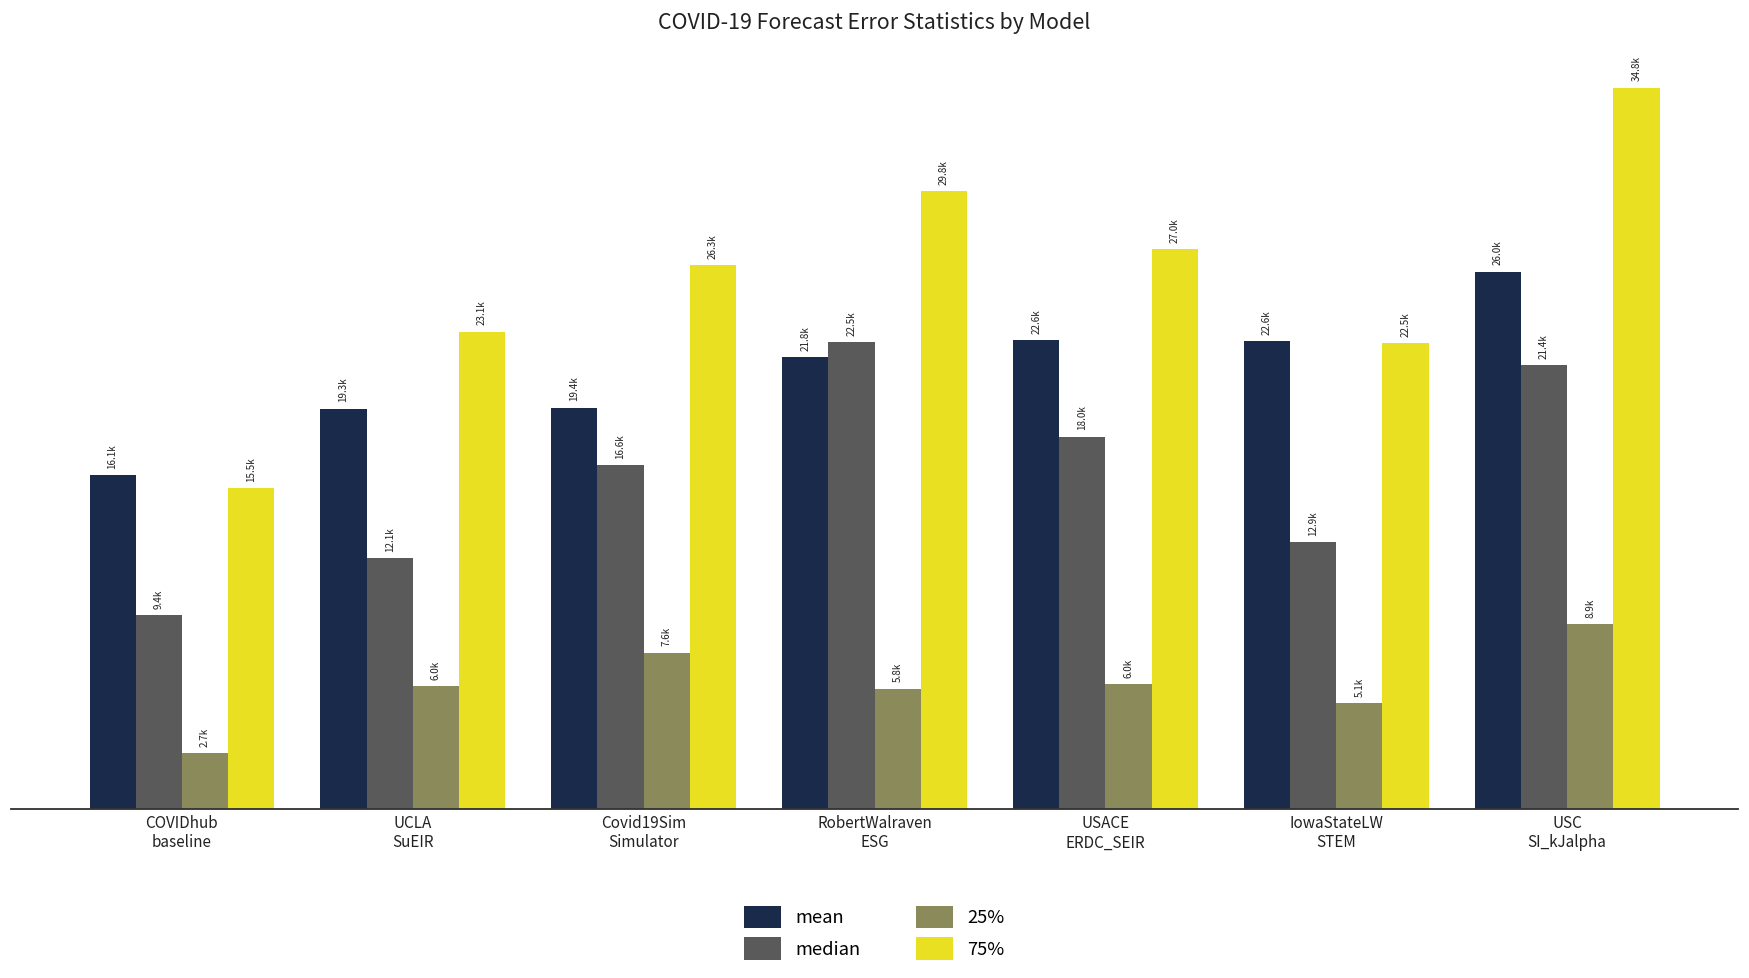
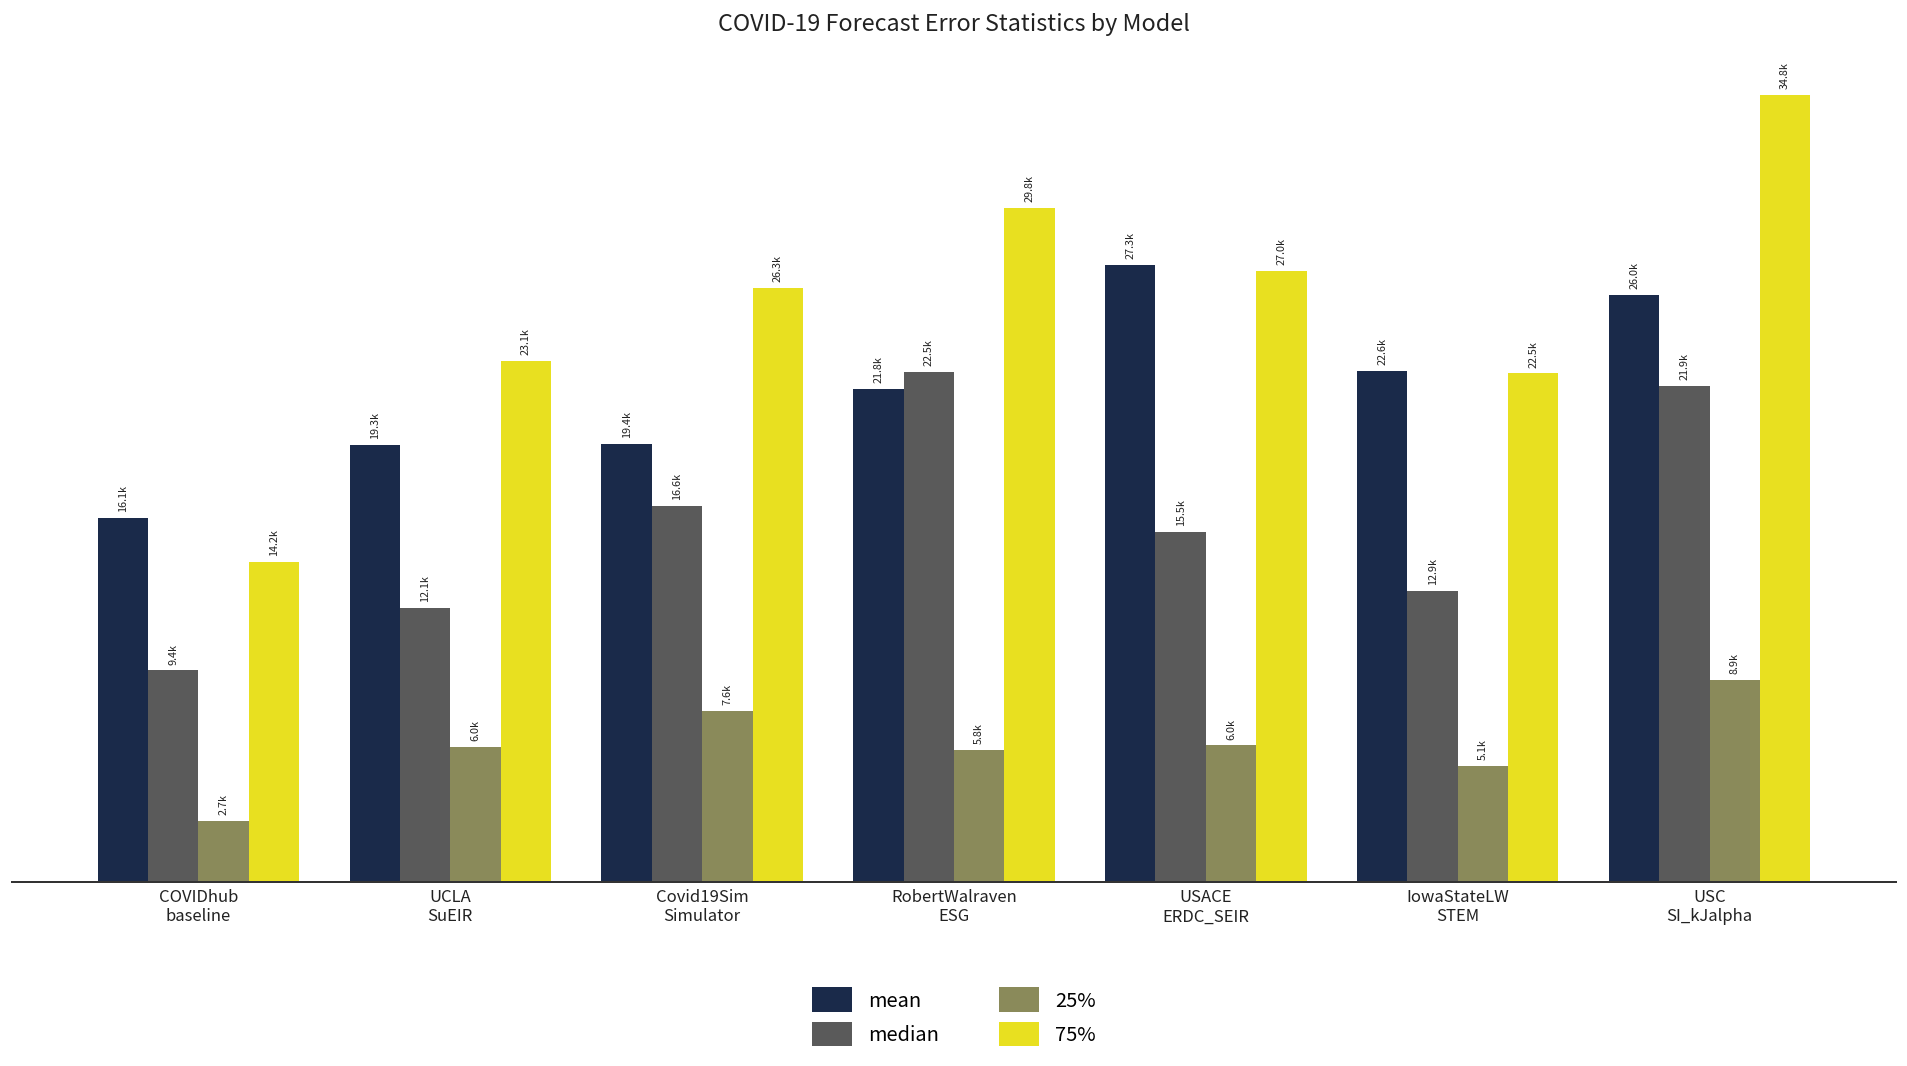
  {
    "mean": {
      "COVIDhub baseline": "16.1k",
      "UCLA SuEIR": "19.3k",
      "Covid19Sim Simulator": "19.4k",
      "RobertWalraven ESG": "21.8k",
-     "USACE ERDC_SEIR": "22.6k",
+     "USACE ERDC_SEIR": "27.3k",
      "IowaStateLW STEM": "22.6k",
      "USC SI_kJalpha": "26.0k"
    },
    "median": {
      "COVIDhub baseline": "9.4k",
      "UCLA SuEIR": "12.1k",
      "Covid19Sim Simulator": "16.6k",
      "RobertWalraven ESG": "22.5k",
-     "USACE ERDC_SEIR": "18.0k",
+     "USACE ERDC_SEIR": "15.5k",
      "IowaStateLW STEM": "12.9k",
-     "USC SI_kJalpha": "21.4k"
+     "USC SI_kJalpha": "21.9k"
    },
    "25%": {
      "COVIDhub baseline": "2.7k",
      "UCLA SuEIR": "6.0k",
      "Covid19Sim Simulator": "7.6k",
      "RobertWalraven ESG": "5.8k",
      "USACE ERDC_SEIR": "6.0k",
      "IowaStateLW STEM": "5.1k",
      "USC SI_kJalpha": "8.9k"
    },
    "75%": {
-     "COVIDhub baseline": "15.5k",
+     "COVIDhub baseline": "14.2k",
      "UCLA SuEIR": "23.1k",
      "Covid19Sim Simulator": "26.3k",
      "RobertWalraven ESG": "29.8k",
      "USACE ERDC_SEIR": "27.0k",
      "IowaStateLW STEM": "22.5k",
      "USC SI_kJalpha": "34.8k"
    }
  }
